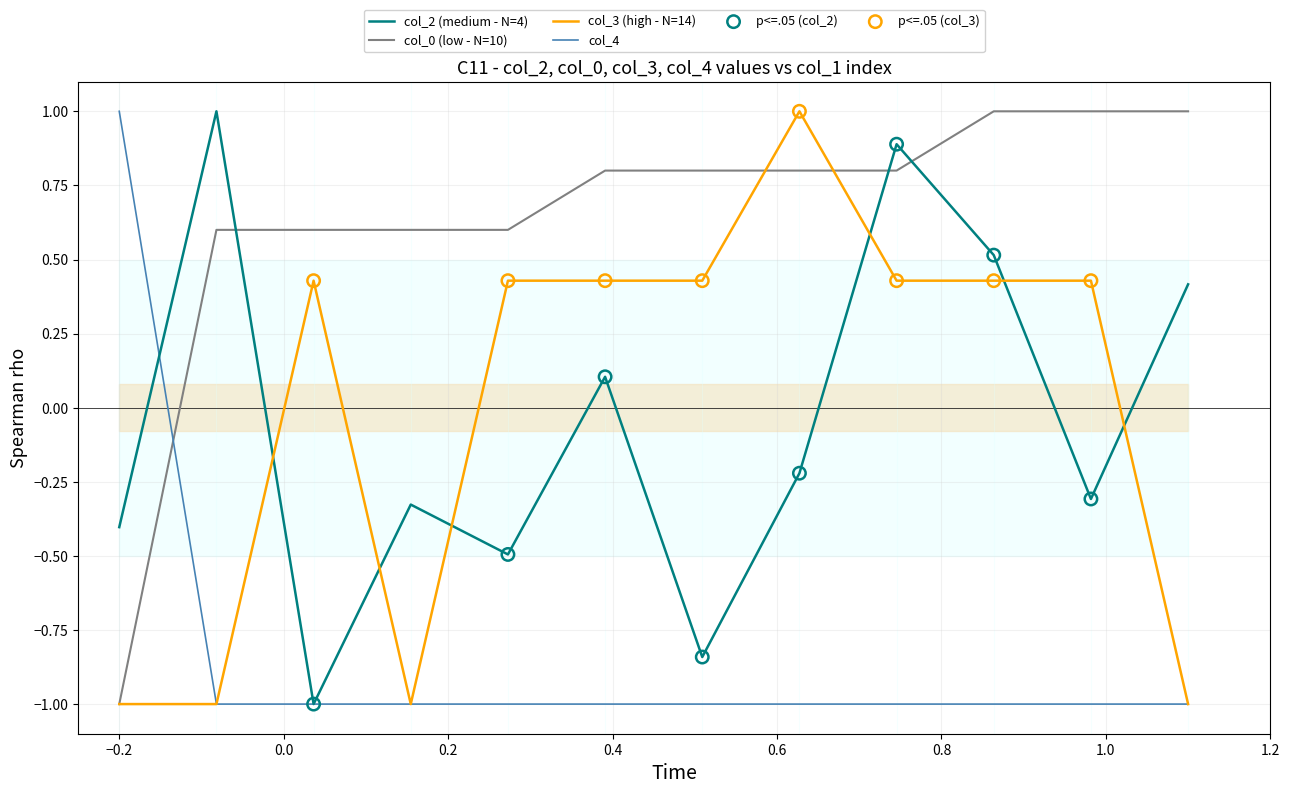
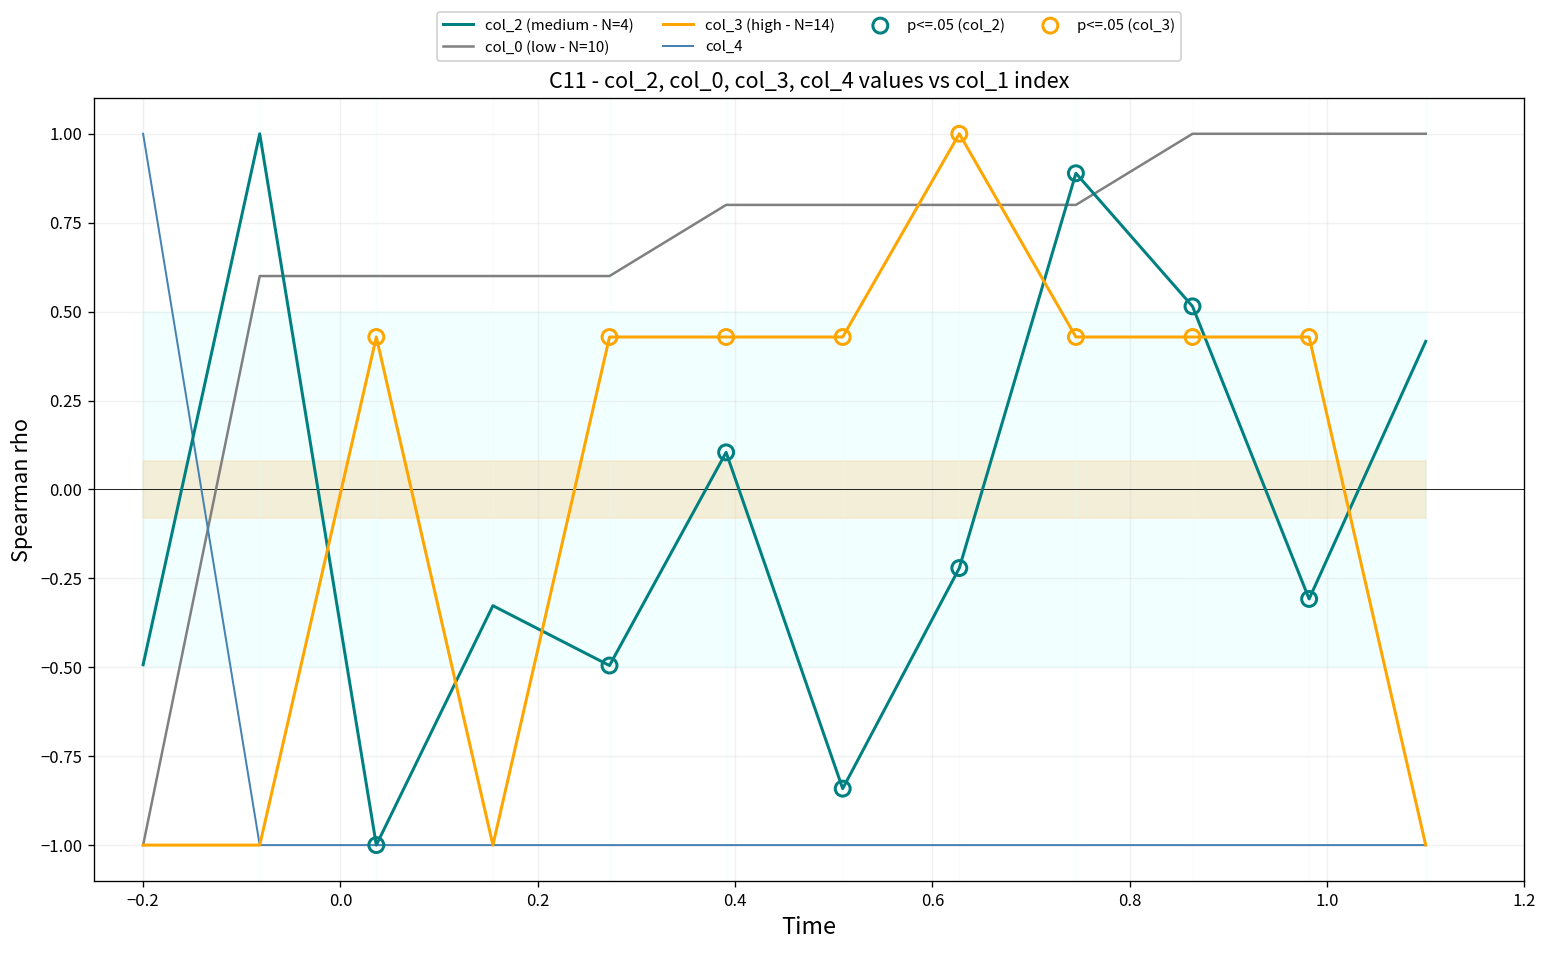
  {
    "col_2 (medium - N=4)": {
-     "−0.2": -0.40
+     "−0.2": -0.49
    },
    "col_4": {
      "−0.2": 1.00
    }
  }
